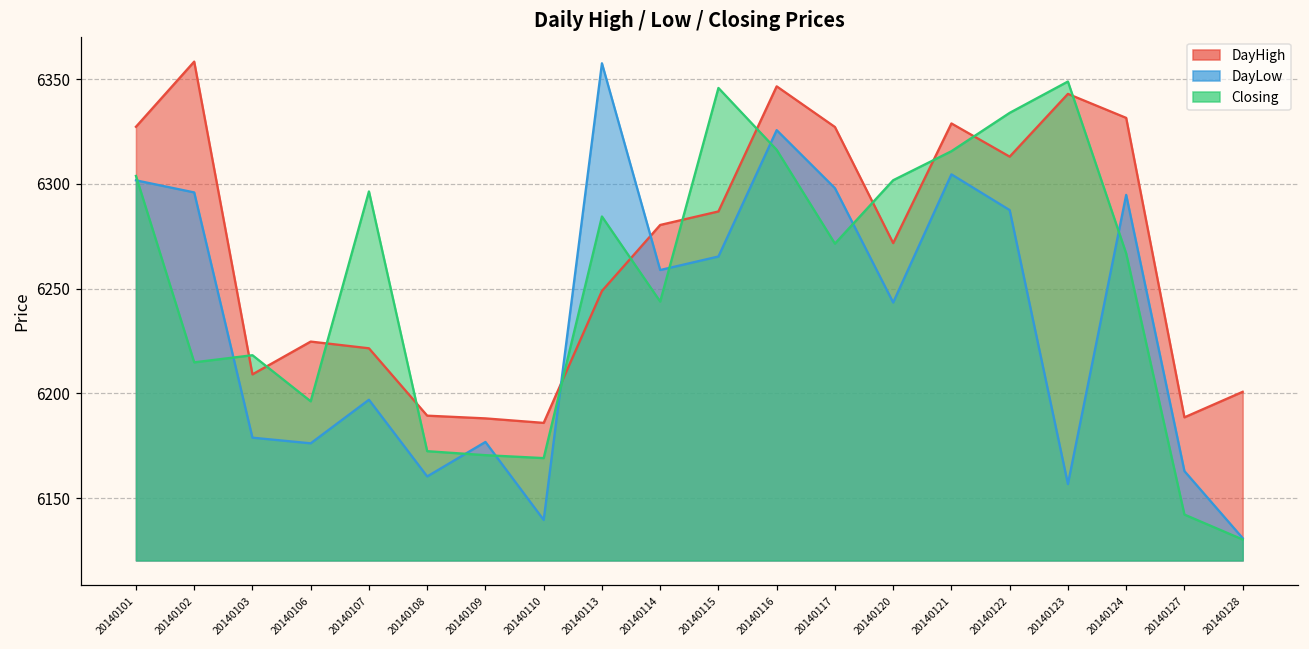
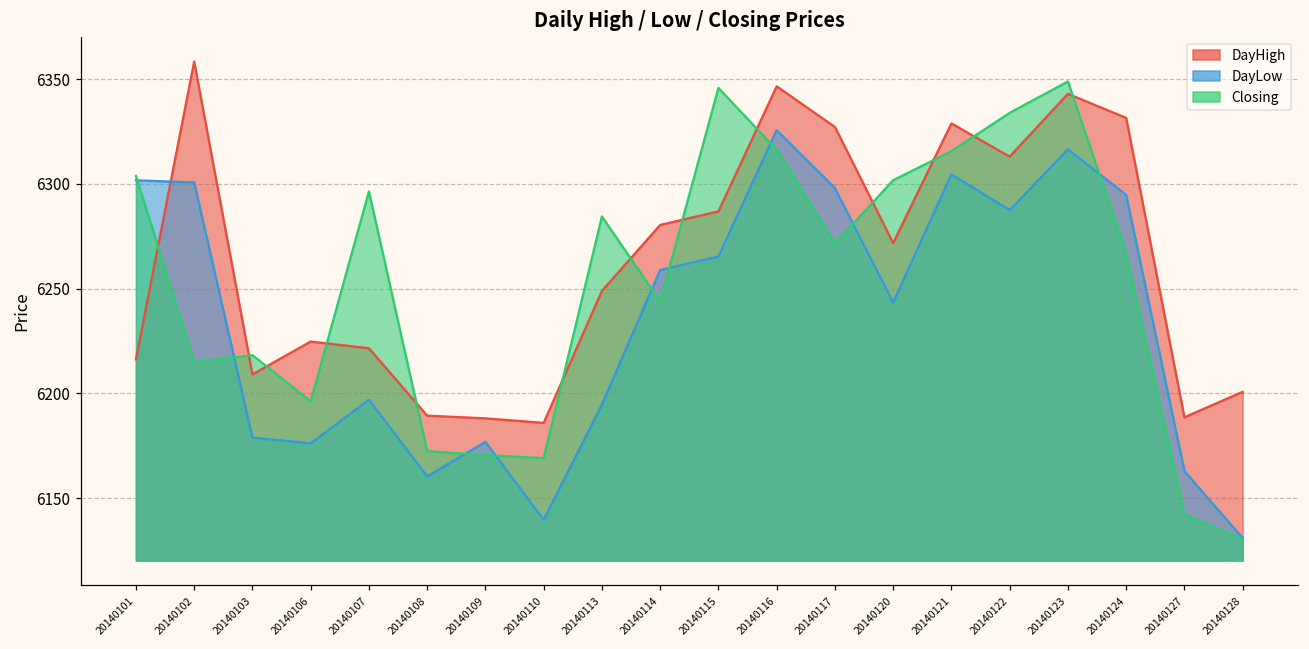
  {
    "DayHigh": {
-     "20140101": 6327,
+     "20140101": 6216,
      "20140102": 6358,
      "20140103": 6209,
      "20140106": 6225,
      "20140107": 6222,
      "20140108": 6189,
      "20140109": 6188,
      "20140110": 6186,
      "20140113": 6249,
      "20140114": 6280,
      "20140115": 6287,
      "20140116": 6347,
      "20140117": 6327,
      "20140120": 6272,
      "20140121": 6329,
      "20140122": 6313,
      "20140123": 6343,
      "20140124": 6331,
      "20140127": 6189,
      "20140128": 6201
    },
    "DayLow": {
      "20140101": 6302,
-     "20140102": 6296,
+     "20140102": 6301,
      "20140103": 6179,
      "20140106": 6176,
      "20140107": 6197,
      "20140108": 6160,
      "20140109": 6177,
      "20140110": 6140,
-     "20140113": 6358,
+     "20140113": 6195,
      "20140114": 6259,
      "20140115": 6265,
      "20140116": 6326,
      "20140117": 6298,
      "20140120": 6243,
      "20140121": 6305,
      "20140122": 6287,
-     "20140123": 6157,
+     "20140123": 6316,
      "20140124": 6295,
      "20140127": 6163
    },
    "Closing": {
      "20140101": 6304,
      "20140102": 6215,
      "20140103": 6218,
      "20140106": 6196,
      "20140107": 6296,
      "20140108": 6172,
      "20140109": 6171,
      "20140110": 6169,
      "20140113": 6284,
      "20140114": 6244,
      "20140115": 6346,
      "20140116": 6316,
      "20140117": 6271,
      "20140120": 6302,
      "20140121": 6316,
      "20140122": 6334,
      "20140123": 6349,
      "20140124": 6267,
      "20140127": 6142
    }
  }
